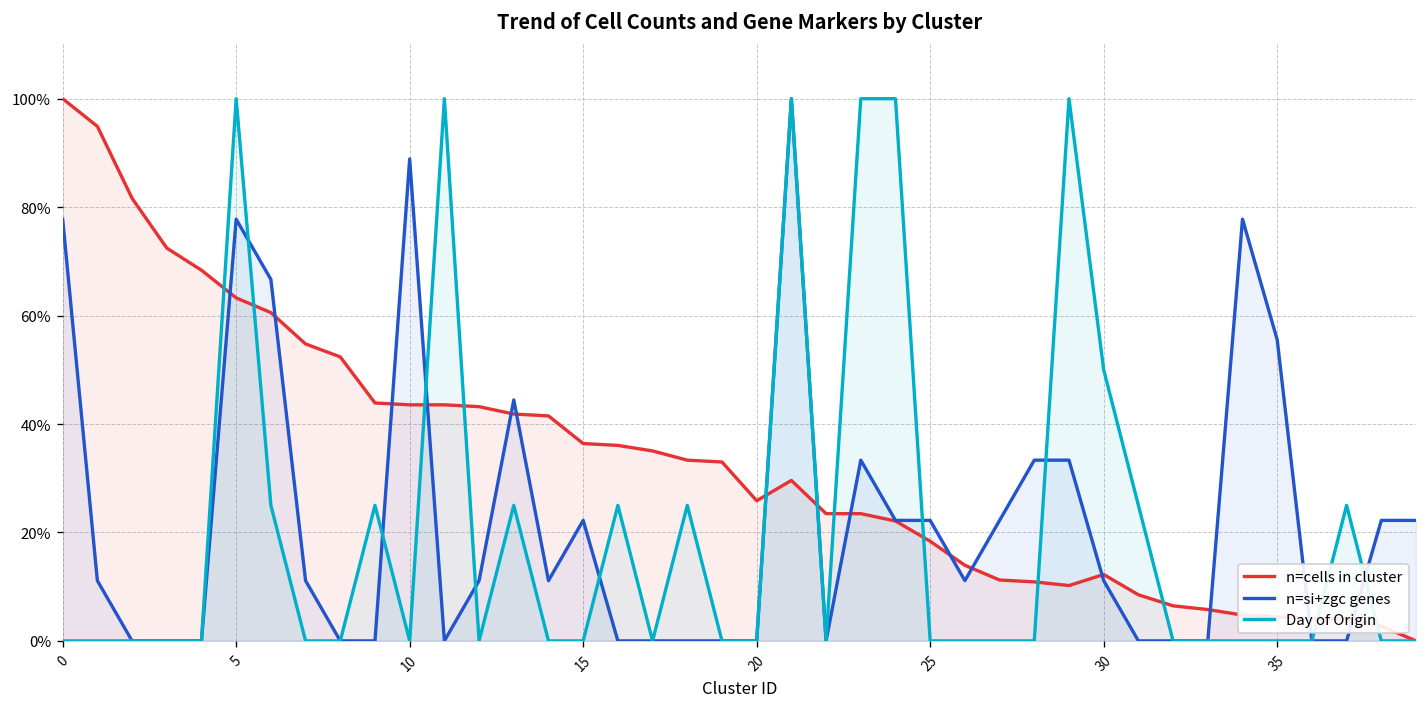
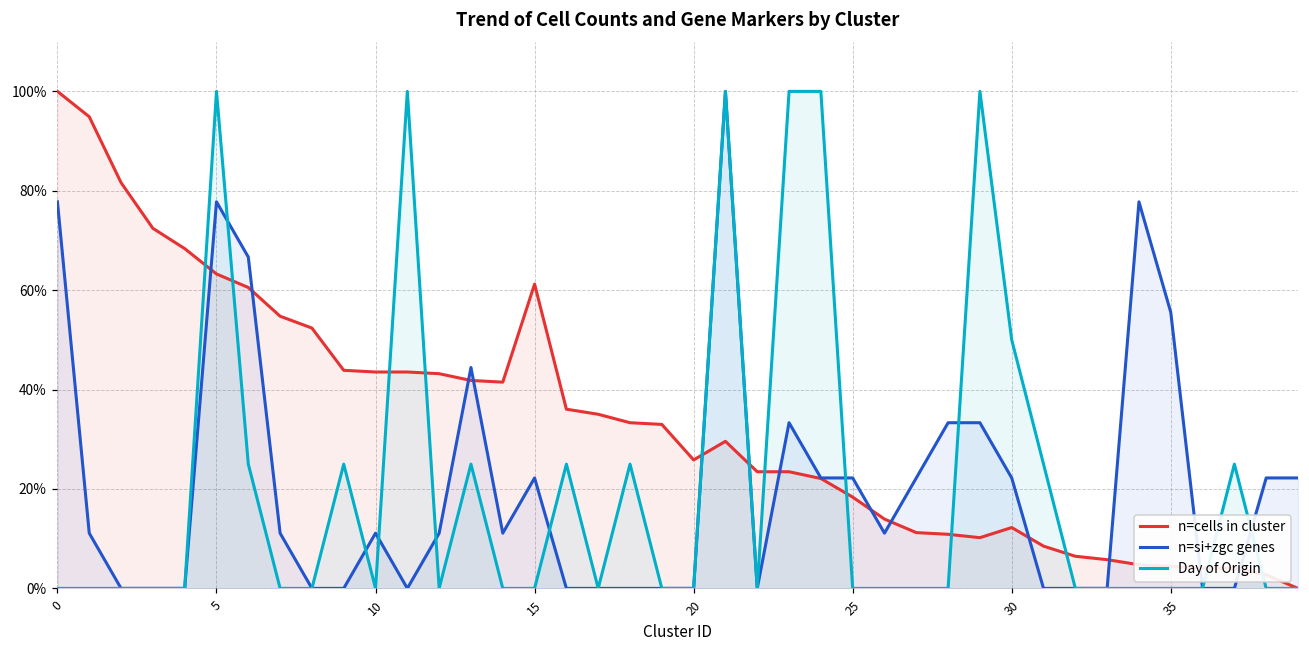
  {
    "n=cells in cluster": {
      "0": "100%",
      "5": "63%",
      "10": "44%",
-     "15": "36%",
+     "15": "61%",
      "20": "26%",
      "25": "18%",
      "30": "12%"
    },
    "n=si+zgc genes": {
      "0": "78%",
      "5": "78%",
-     "10": "89%",
+     "10": "11%",
      "15": "22%",
      "25": "22%",
-     "30": "11%",
+     "30": "22%",
      "35": "56%"
    },
    "Day of Origin": {
      "0": "0%",
      "5": "100%",
      "10": "0%",
      "15": "0%",
      "25": "0%",
      "30": "50%",
      "35": "0%"
    }
  }
